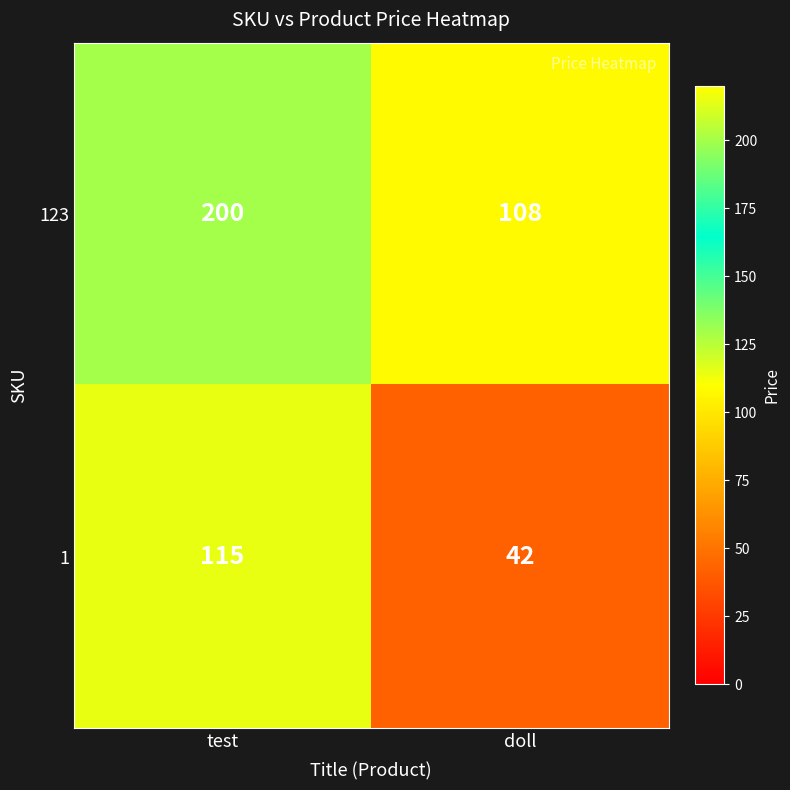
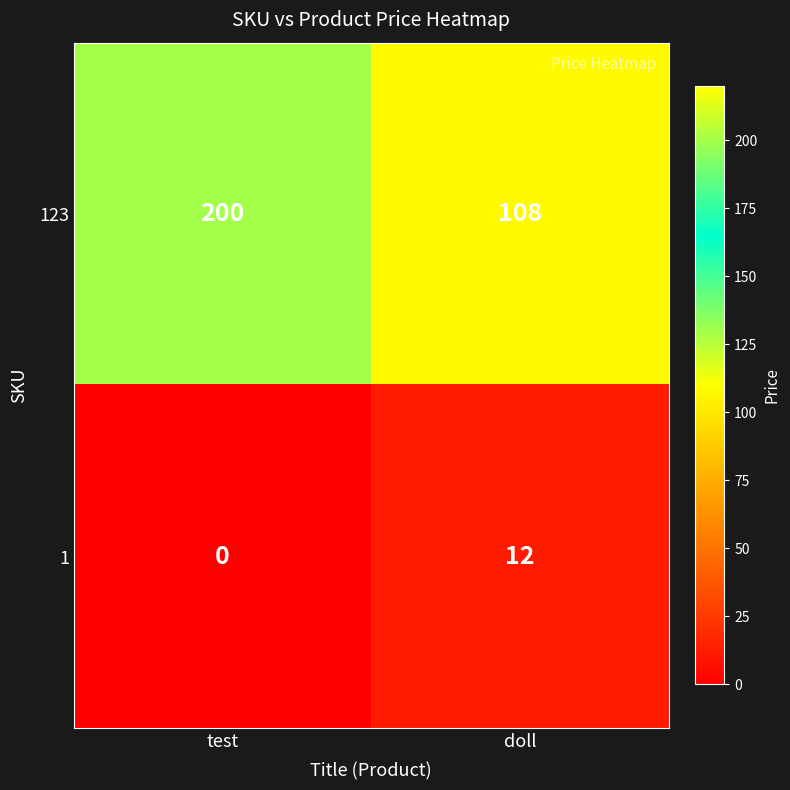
  {
    "123": {
      "test": 200
    },
    "1": {
-     "test": 115,
-     "doll": 42
+     "test": 0,
+     "doll": 12
    }
  }
